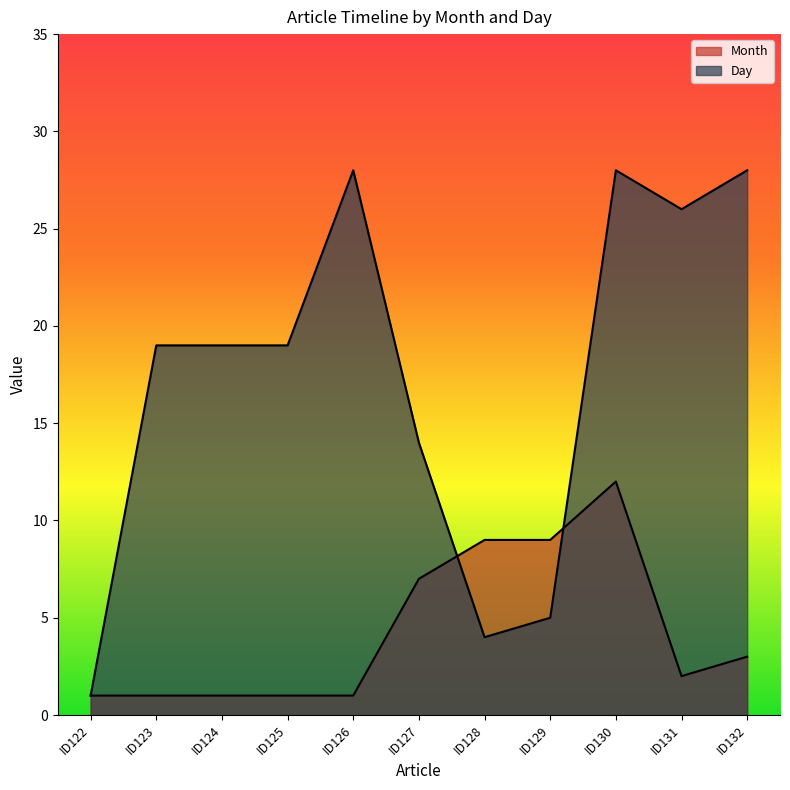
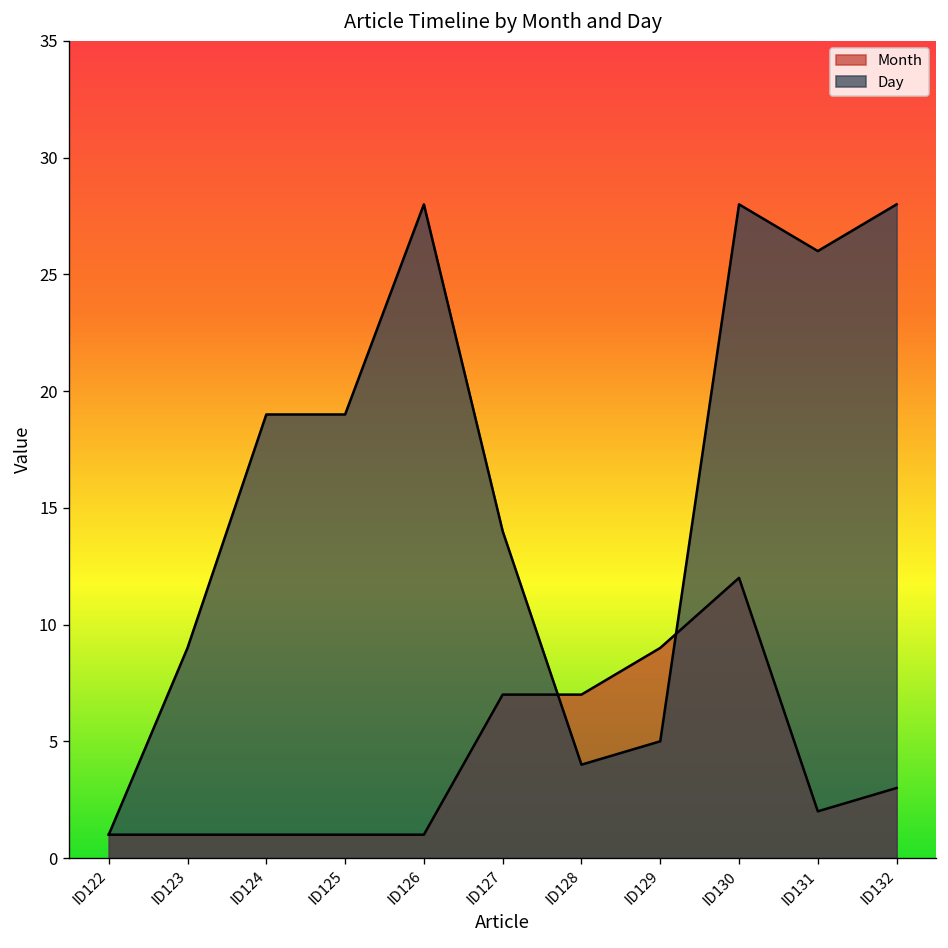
  {
    "Month": {
      "ID123": 1,
      "ID124": 1,
      "ID125": 1,
      "ID126": 1,
      "ID127": 7,
-     "ID128": 9,
+     "ID128": 7,
      "ID129": 9,
      "ID130": 12,
      "ID131": 2,
      "ID132": 3
    },
    "Day": {
-     "ID123": 19,
+     "ID123": 9,
      "ID124": 19,
      "ID125": 19,
      "ID126": 28,
      "ID127": 14,
      "ID128": 4,
      "ID129": 5,
      "ID130": 28,
      "ID131": 26,
      "ID132": 28
    }
  }
